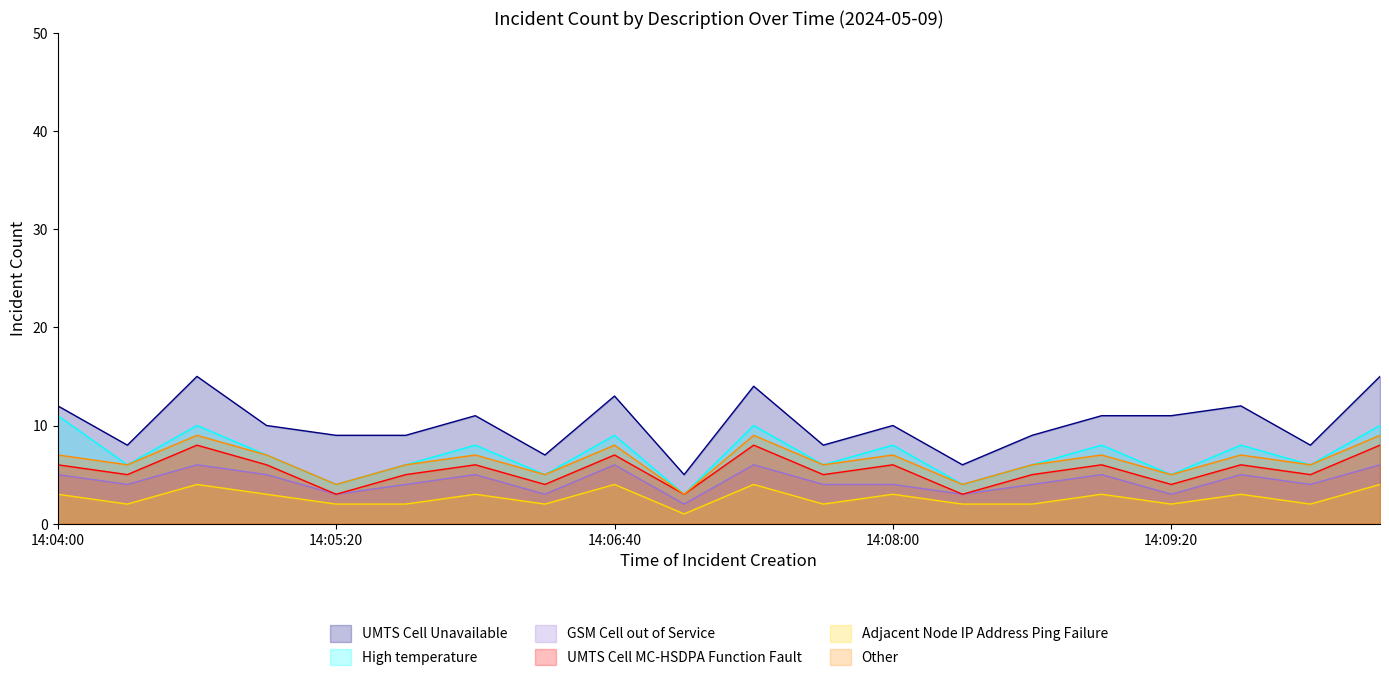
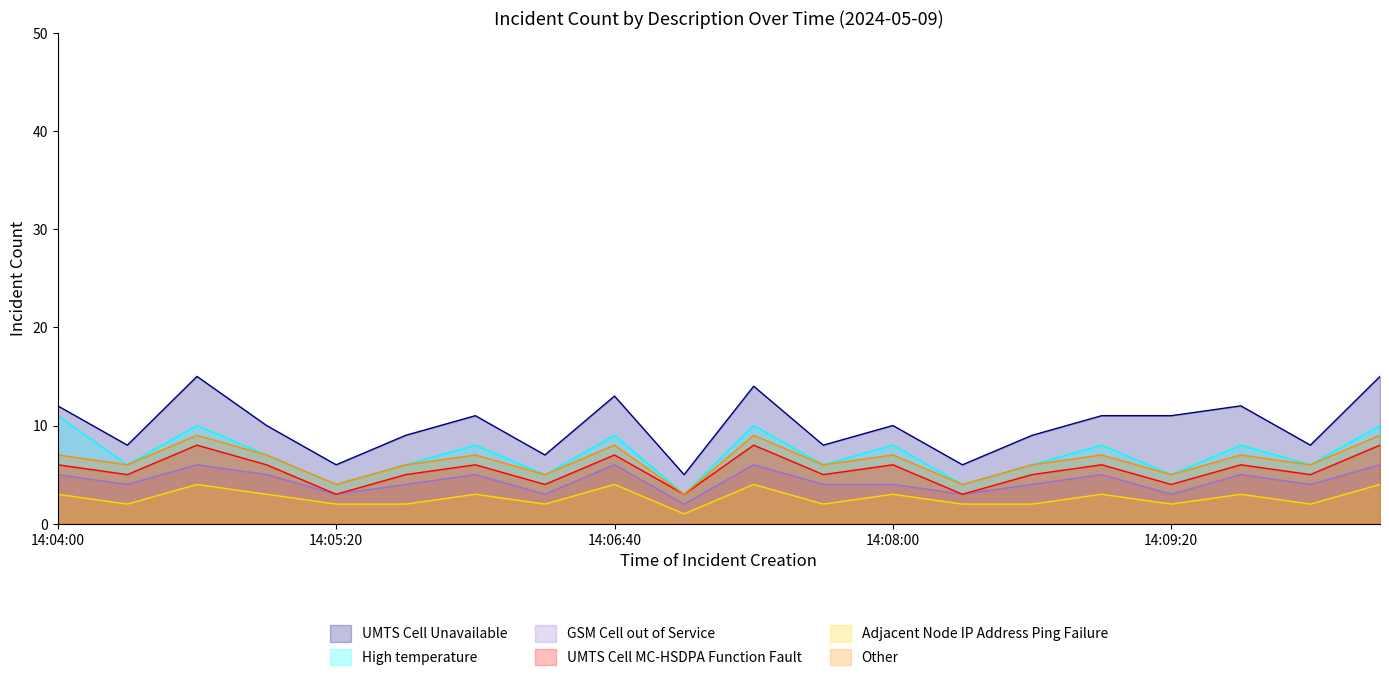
  {
    "UMTS Cell Unavailable": {
      "14:04:00": 12,
-     "14:05:20": 9,
+     "14:05:20": 6,
      "14:06:40": 13,
      "14:08:00": 10,
      "14:09:20": 11
    },
    "High temperature": {
      "14:04:00": 11,
      "14:06:40": 9,
      "14:08:00": 8
    },
    "GSM Cell out of Service": {
      "14:04:00": 5,
      "14:06:40": 6,
      "14:08:00": 4,
      "14:09:20": 3
    }
  }
